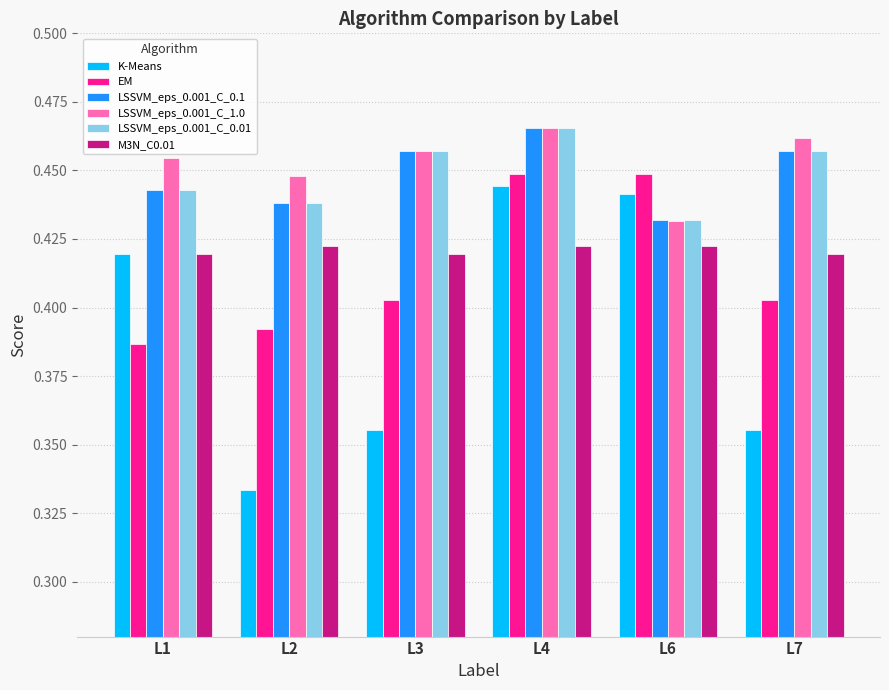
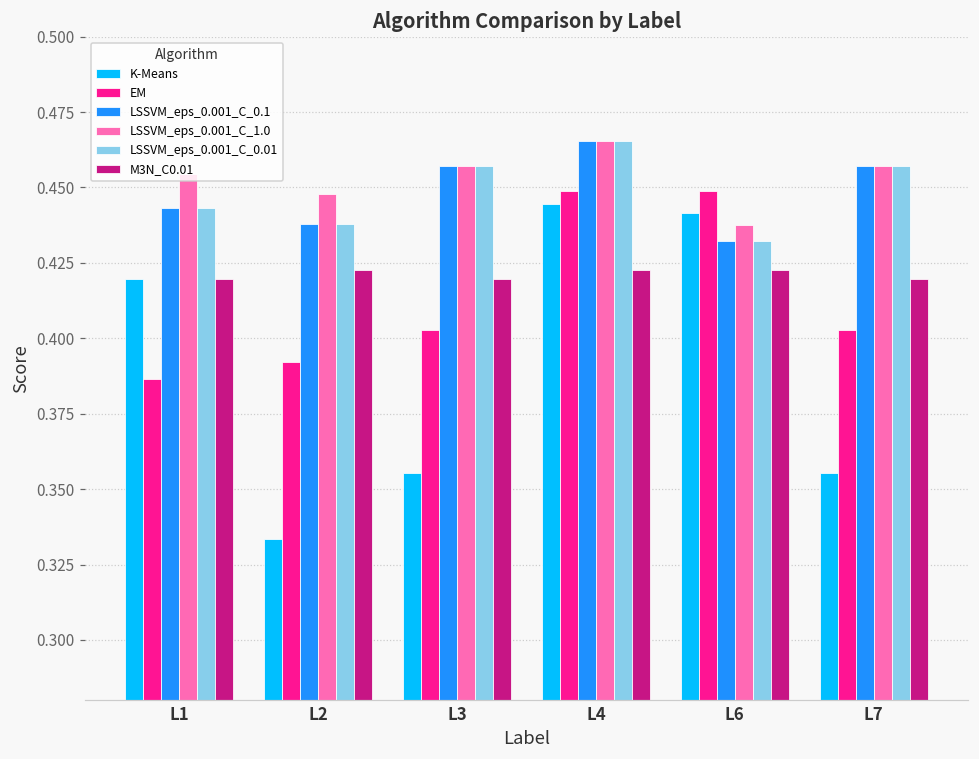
  {
    "LSSVM_eps_0.001_C_1.0": {
      "L1": 0.454,
      "L2": 0.448,
      "L3": 0.457,
      "L4": 0.465,
-     "L6": 0.432,
-     "L7": 0.462
+     "L6": 0.438,
+     "L7": 0.457
    },
    "LSSVM_eps_0.001_C_0.01": {
      "L1": 0.443,
      "L2": 0.438,
      "L3": 0.457,
      "L4": 0.465,
      "L6": 0.432,
      "L7": 0.457
    }
  }
